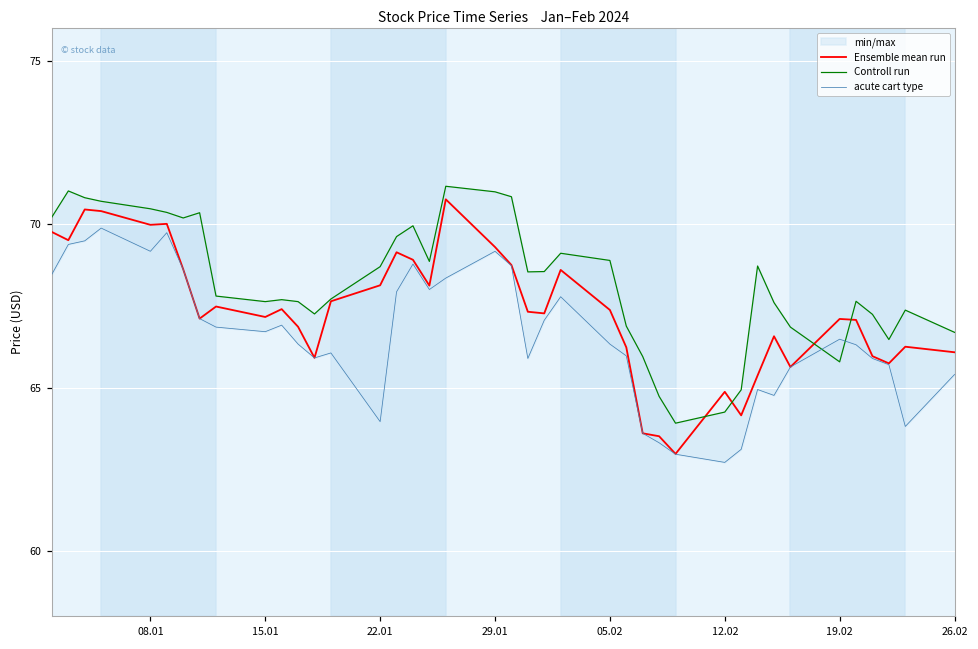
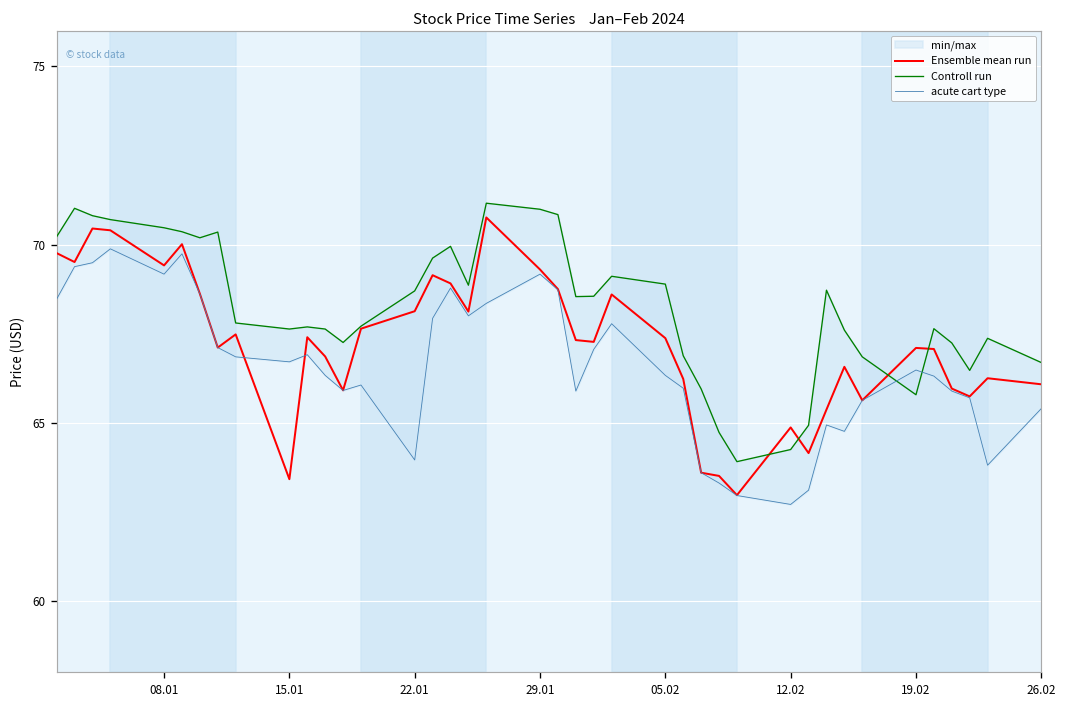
  {
    "Ensemble mean run": {
-     "08.01": 70.0,
-     "15.01": 67.2,
+     "08.01": 69.4,
+     "15.01": 63.4,
      "22.01": 68.1,
      "29.01": 69.3,
      "05.02": 67.4,
      "12.02": 64.9,
      "19.02": 67.1,
      "26.02": 66.1
    },
    "Controll run": {
      "19.02": 65.8
    },
    "acute cart type": {
      "08.01": 69.2,
      "15.01": 66.7,
      "22.01": 64.0,
      "29.01": 69.2,
      "05.02": 66.3,
      "12.02": 62.7,
      "26.02": 65.4
    }
  }
